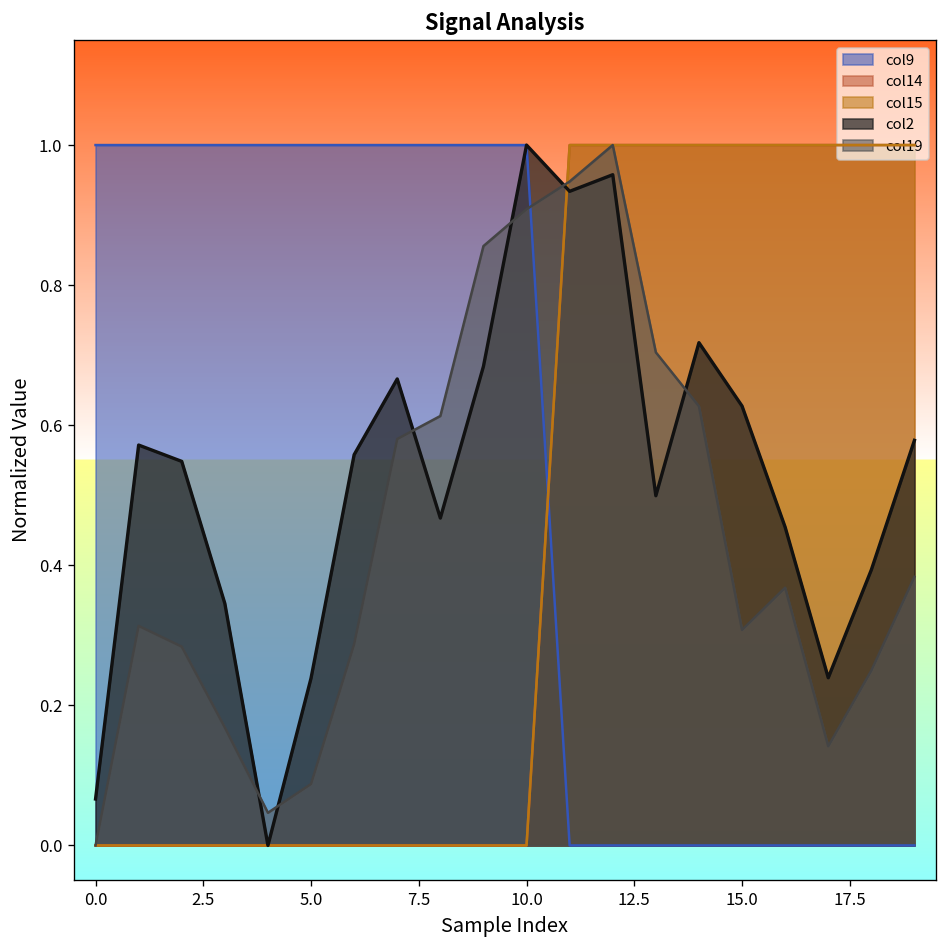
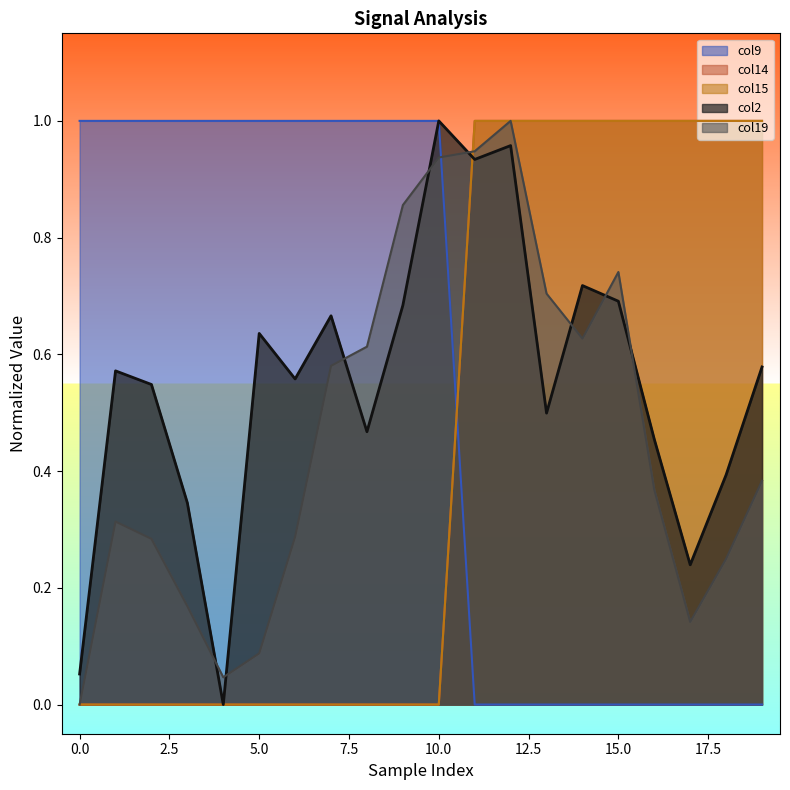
  {
    "col9": {
      "0.0": 1.00,
      "5.0": 1.00,
      "15.0": 0.00
    },
    "col15": {
      "5.0": 0.00,
      "10.0": 0.00,
      "15.0": 1.00
    },
    "col2": {
-     "0.0": 0.07,
-     "5.0": 0.24,
-     "15.0": 0.63
+     "0.0": 0.05,
+     "5.0": 0.64,
+     "15.0": 0.69
    },
    "col19": {
      "5.0": 0.09,
-     "10.0": 0.91,
-     "15.0": 0.31
+     "10.0": 0.94,
+     "15.0": 0.74
    }
  }
